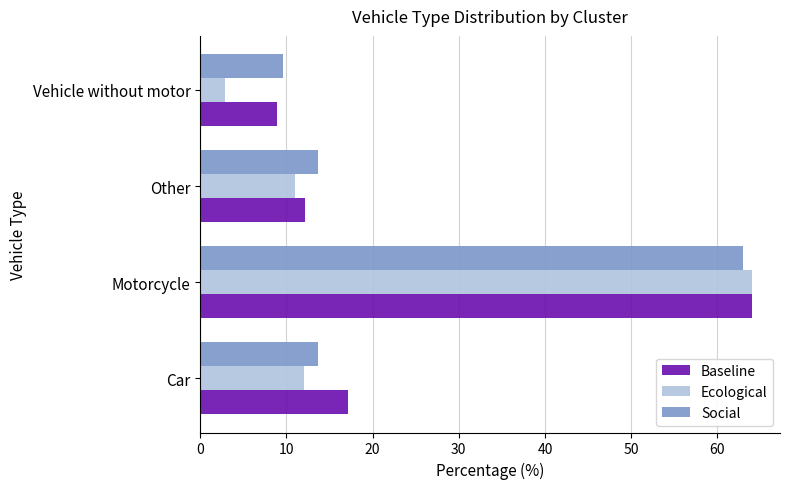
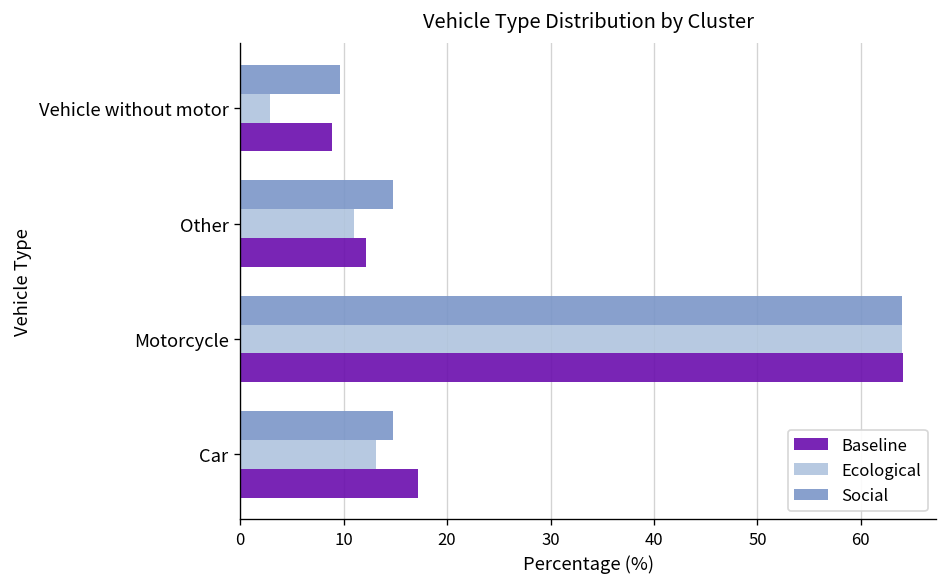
  {
    "Baseline": {
      "Vehicle without motor": 9,
      "Other": 12,
      "Motorcycle": 64,
      "Car": 17
    },
    "Ecological": {
      "Vehicle without motor": 3,
      "Other": 11,
      "Motorcycle": 64,
-     "Car": 12
+     "Car": 13
    },
    "Social": {
      "Vehicle without motor": 10,
-     "Other": 14,
-     "Motorcycle": 63,
-     "Car": 14
+     "Other": 15,
+     "Motorcycle": 64,
+     "Car": 15
    }
  }
